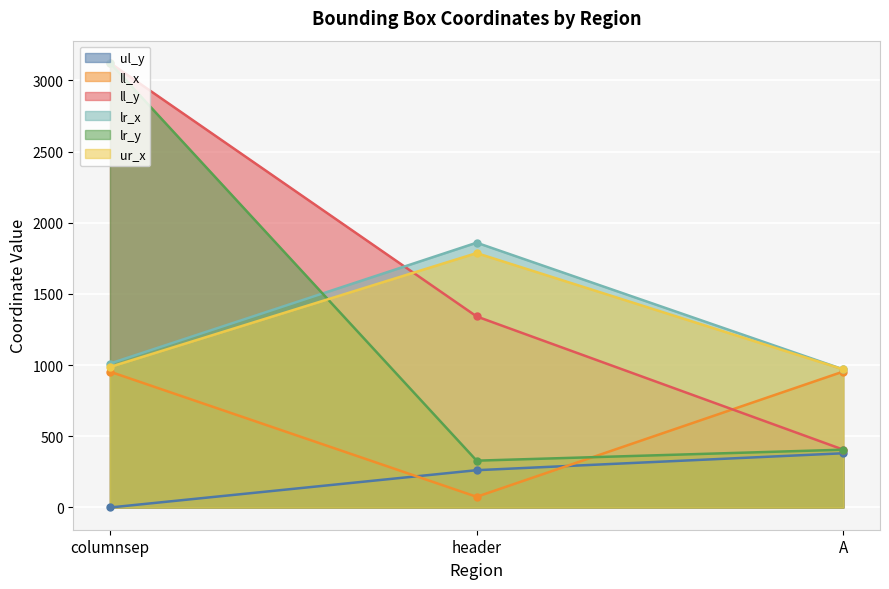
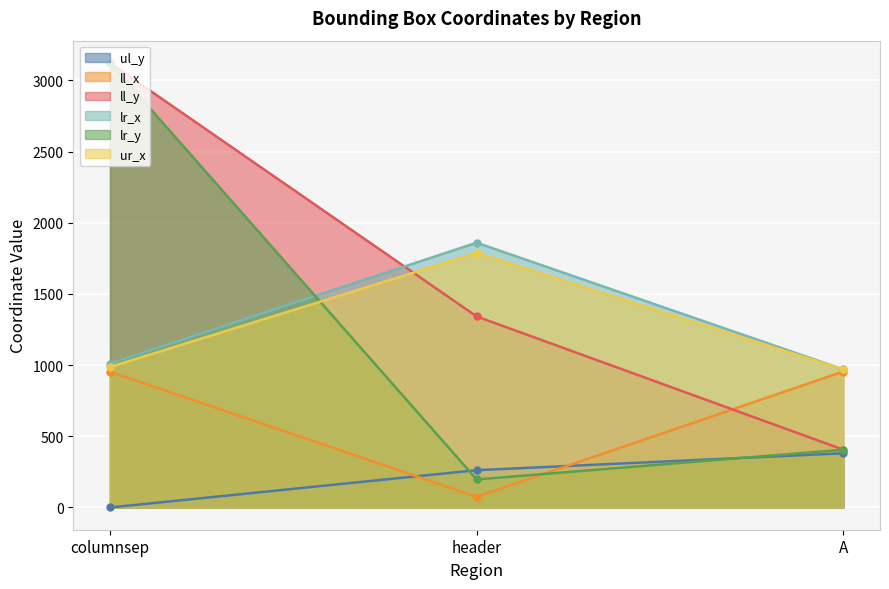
  {
    "ul_y": {
      "columnsep": 0,
      "header": 260,
      "A": 380
    },
    "ll_y": {
      "header": 1340
    },
    "lr_x": {
      "columnsep": 1010,
      "header": 1860
    },
    "lr_y": {
-     "header": 330
+     "header": 200
    }
  }
